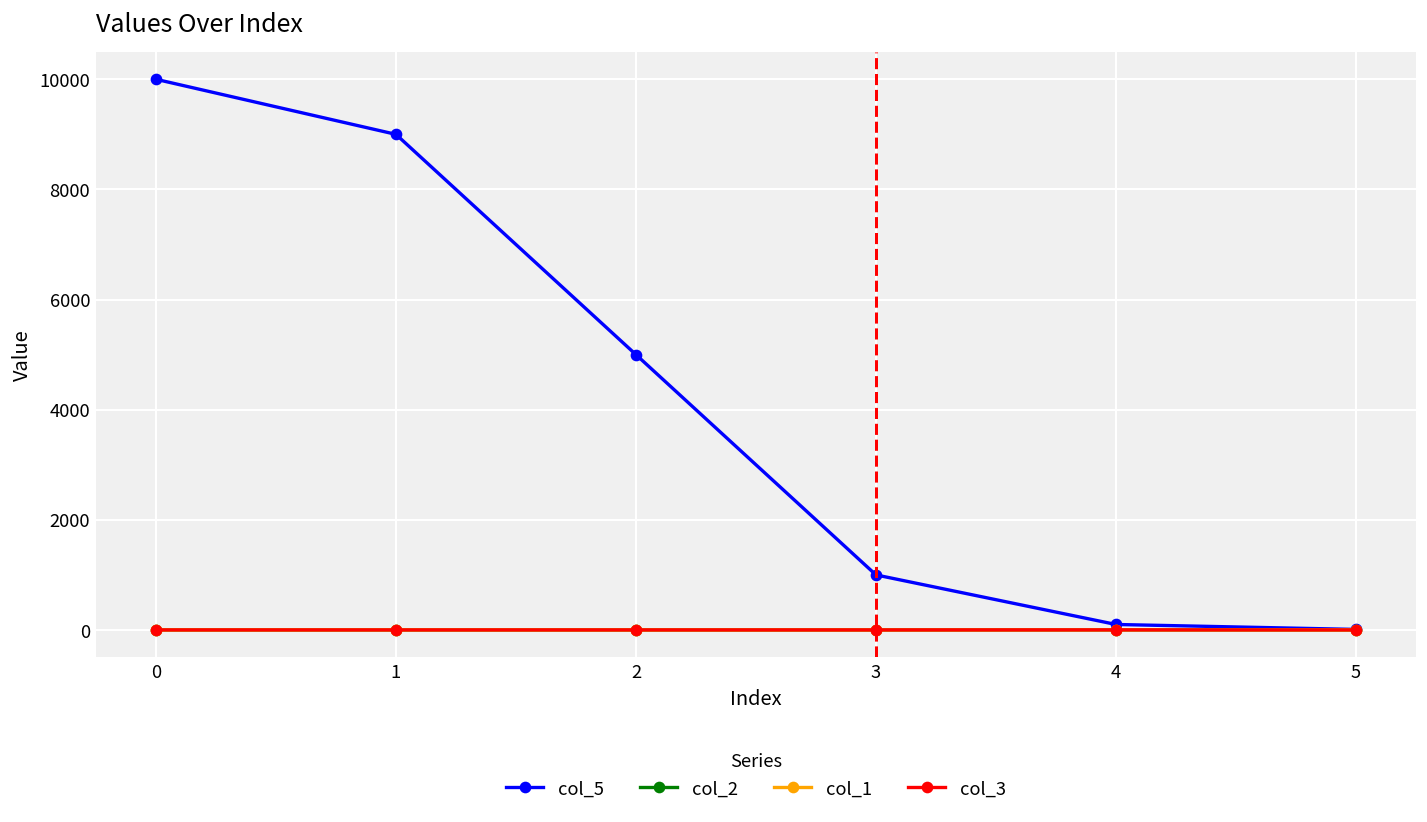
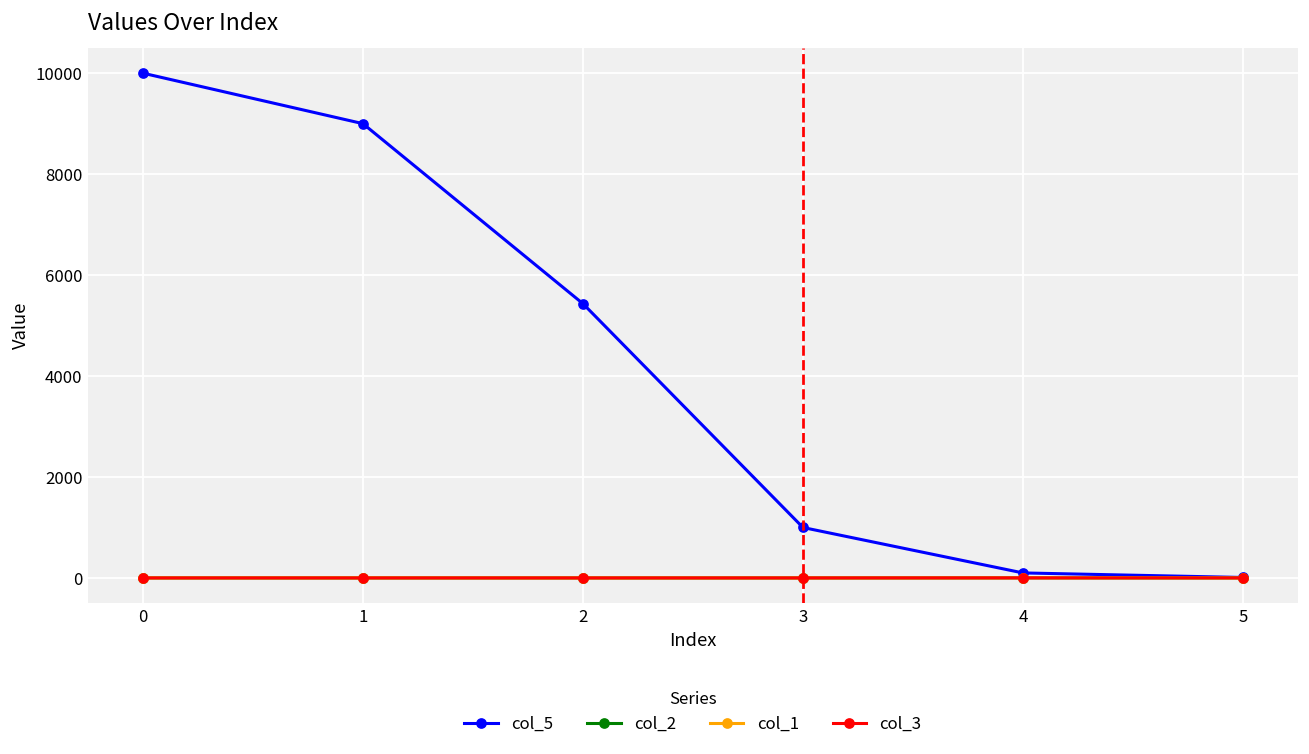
  {
    "col_5": {
      "0": 10000,
      "1": 9000,
-     "2": 5000,
+     "2": 5400,
      "3": 1000,
      "4": 100
    }
  }
